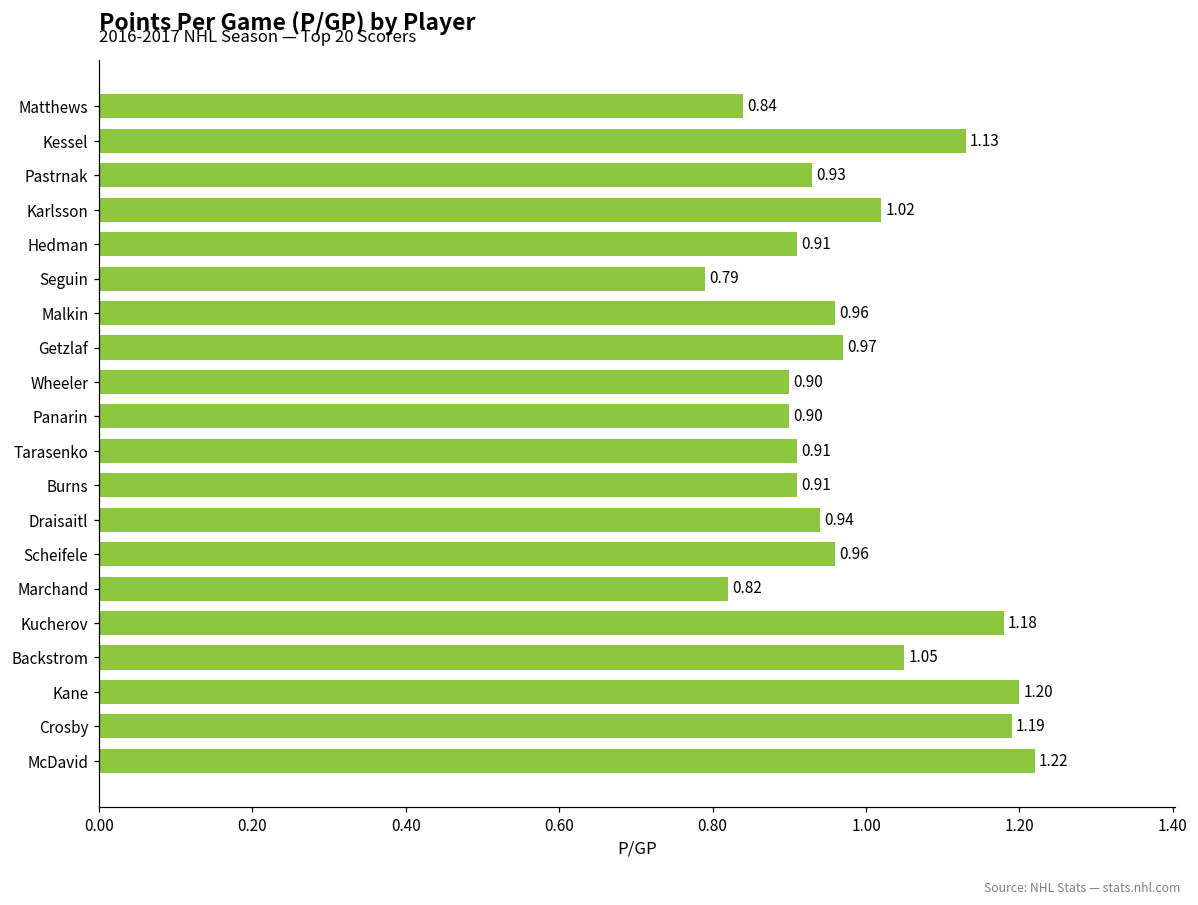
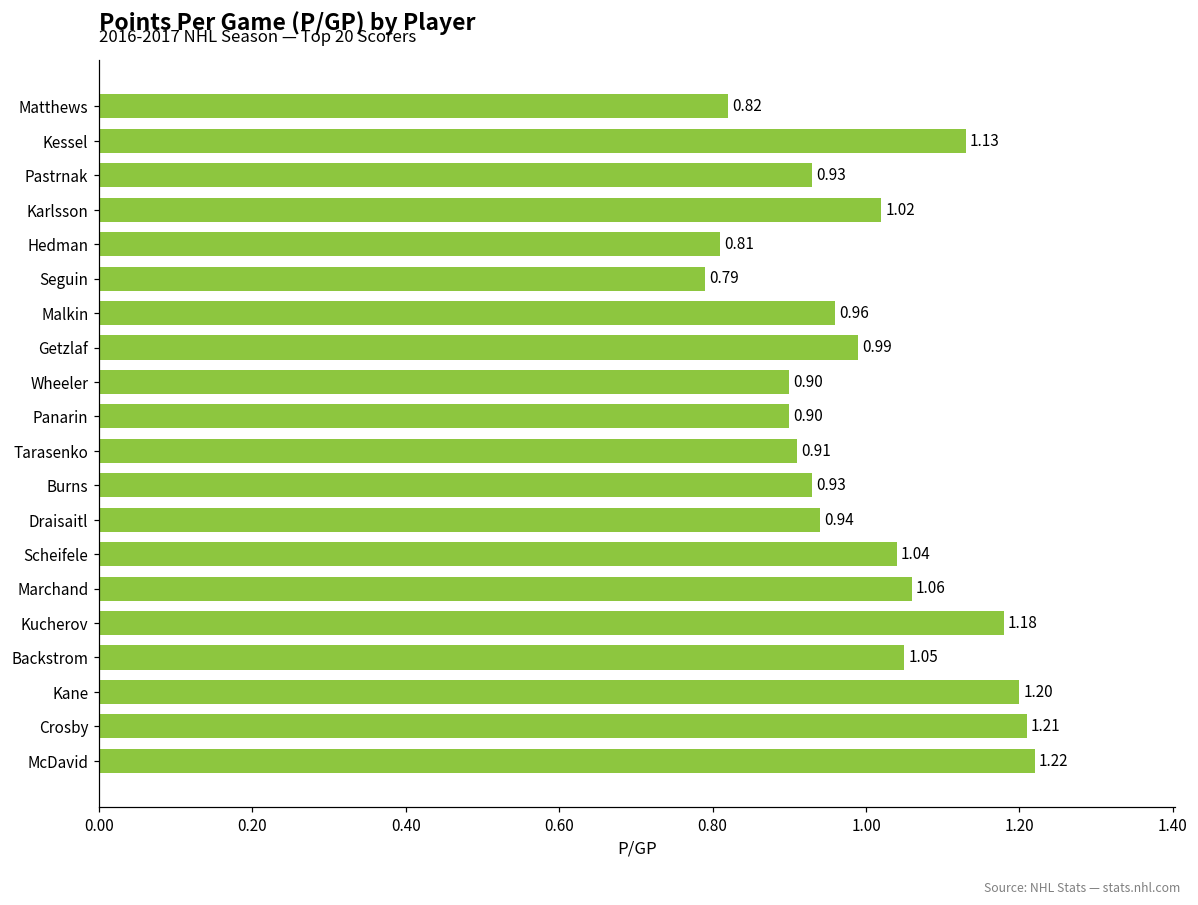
  {
-   "Matthews": 0.84,
+   "Matthews": 0.82,
    "Kessel": 1.13,
    "Pastrnak": 0.93,
    "Karlsson": 1.02,
-   "Hedman": 0.91,
+   "Hedman": 0.81,
    "Seguin": 0.79,
    "Malkin": 0.96,
-   "Getzlaf": 0.97,
+   "Getzlaf": 0.99,
    "Wheeler": 0.90,
    "Panarin": 0.90,
    "Tarasenko": 0.91,
-   "Burns": 0.91,
+   "Burns": 0.93,
    "Draisaitl": 0.94,
-   "Scheifele": 0.96,
-   "Marchand": 0.82,
+   "Scheifele": 1.04,
+   "Marchand": 1.06,
    "Kucherov": 1.18,
    "Backstrom": 1.05,
    "Kane": 1.20,
-   "Crosby": 1.19,
+   "Crosby": 1.21,
    "McDavid": 1.22
  }
